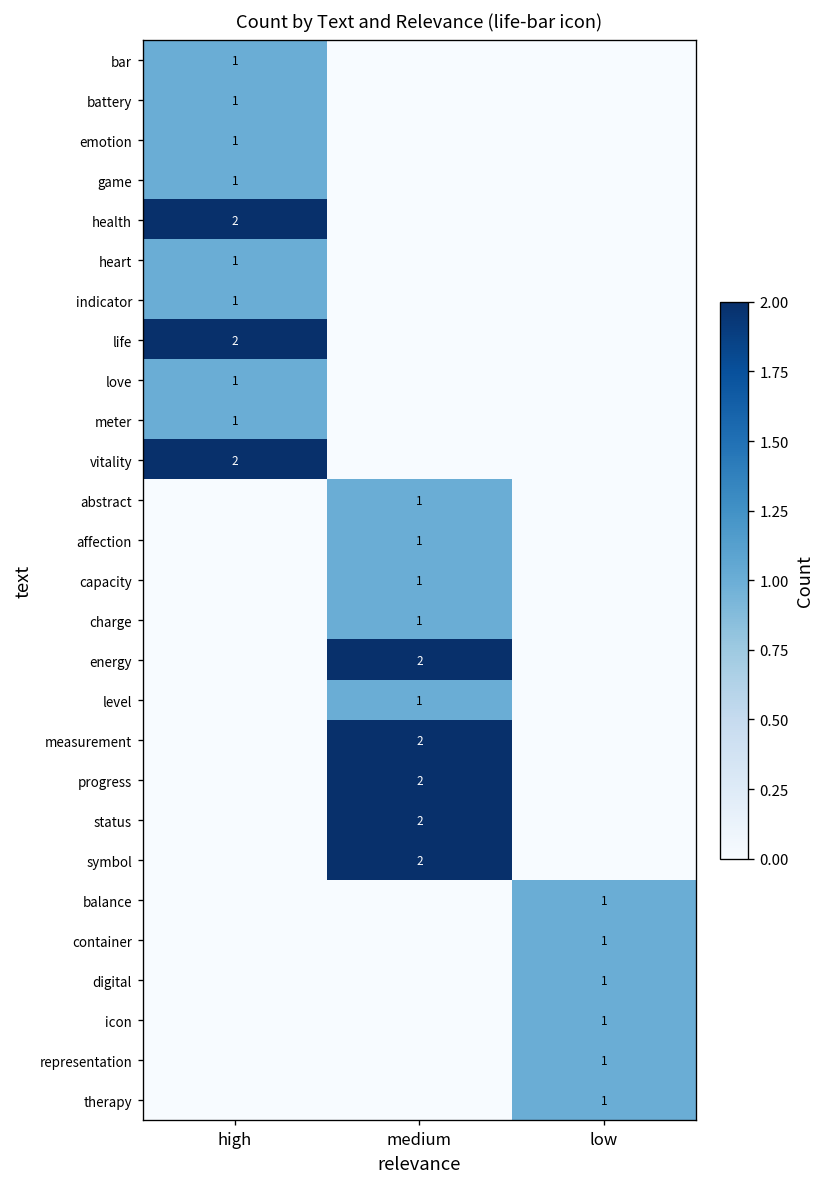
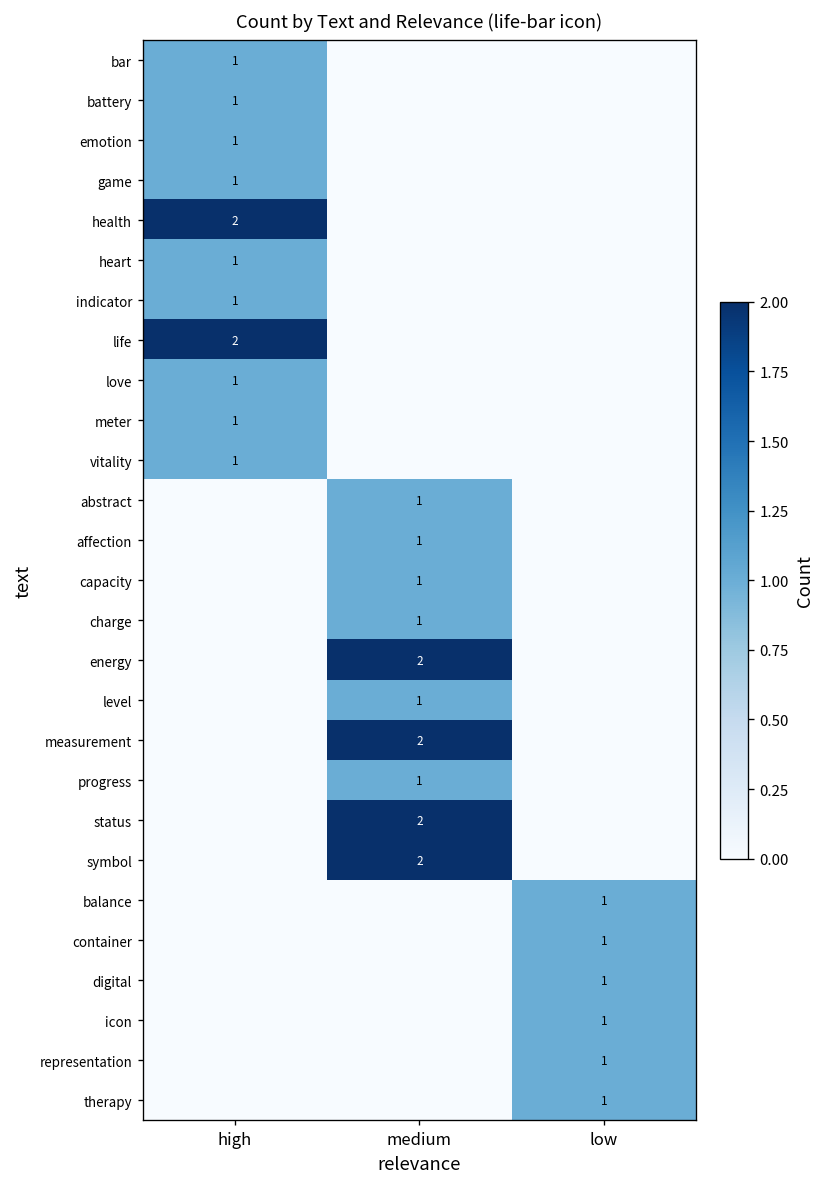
  {
    "bar": {
      "high": 1
    },
    "battery": {
      "high": 1
    },
    "emotion": {
      "high": 1
    },
    "game": {
      "high": 1
    },
    "health": {
      "high": 2
    },
    "heart": {
      "high": 1
    },
    "indicator": {
      "high": 1
    },
    "life": {
      "high": 2
    },
    "love": {
      "high": 1
    },
    "meter": {
      "high": 1
    },
    "vitality": {
-     "high": 2
+     "high": 1
    },
    "abstract": {
      "medium": 1
    },
    "affection": {
      "medium": 1
    },
    "capacity": {
      "medium": 1
    },
    "charge": {
      "medium": 1
    },
    "energy": {
      "medium": 2
    },
    "level": {
      "medium": 1
    },
    "measurement": {
      "medium": 2
    },
    "progress": {
-     "medium": 2
+     "medium": 1
    },
    "status": {
      "medium": 2
    },
    "symbol": {
      "medium": 2
    },
    "balance": {
      "low": 1
    },
    "container": {
      "low": 1
    },
    "digital": {
      "low": 1
    },
    "icon": {
      "low": 1
    },
    "representation": {
      "low": 1
    },
    "therapy": {
      "low": 1
    }
  }
